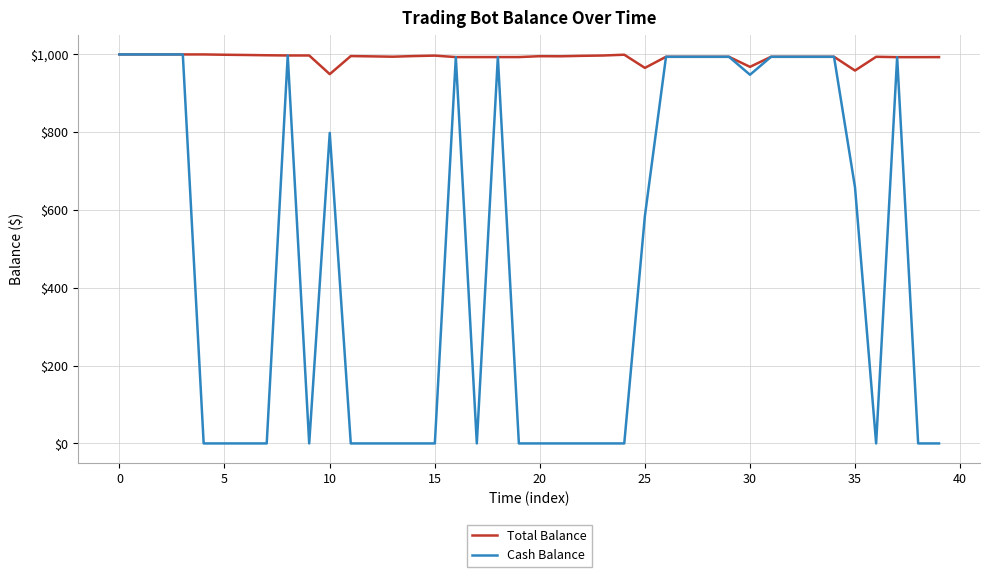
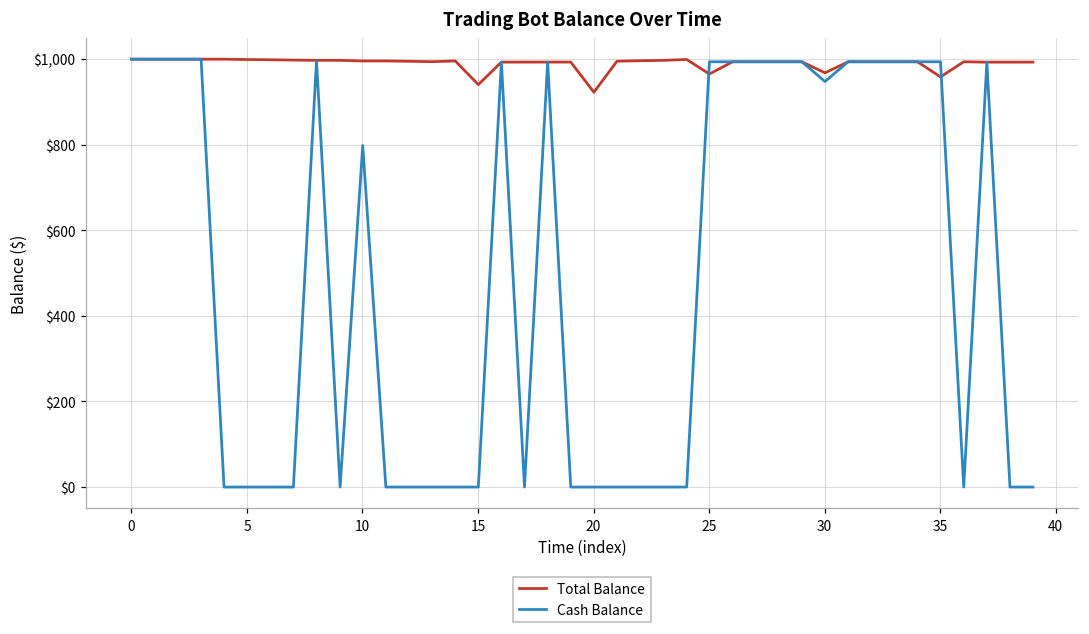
  {
    "Total Balance": {
      "5": "$1,000",
-     "10": "$950",
-     "15": "$1,000",
-     "20": "$1,000",
+     "10": "$1,000",
+     "15": "$940",
+     "20": "$920",
      "25": "$970",
      "30": "$970",
      "35": "$960"
    },
    "Cash Balance": {
      "5": "$0",
      "10": "$800",
      "15": "$0",
      "20": "$0",
-     "25": "$580",
+     "25": "$990",
      "30": "$950",
-     "35": "$660"
+     "35": "$990"
    }
  }
